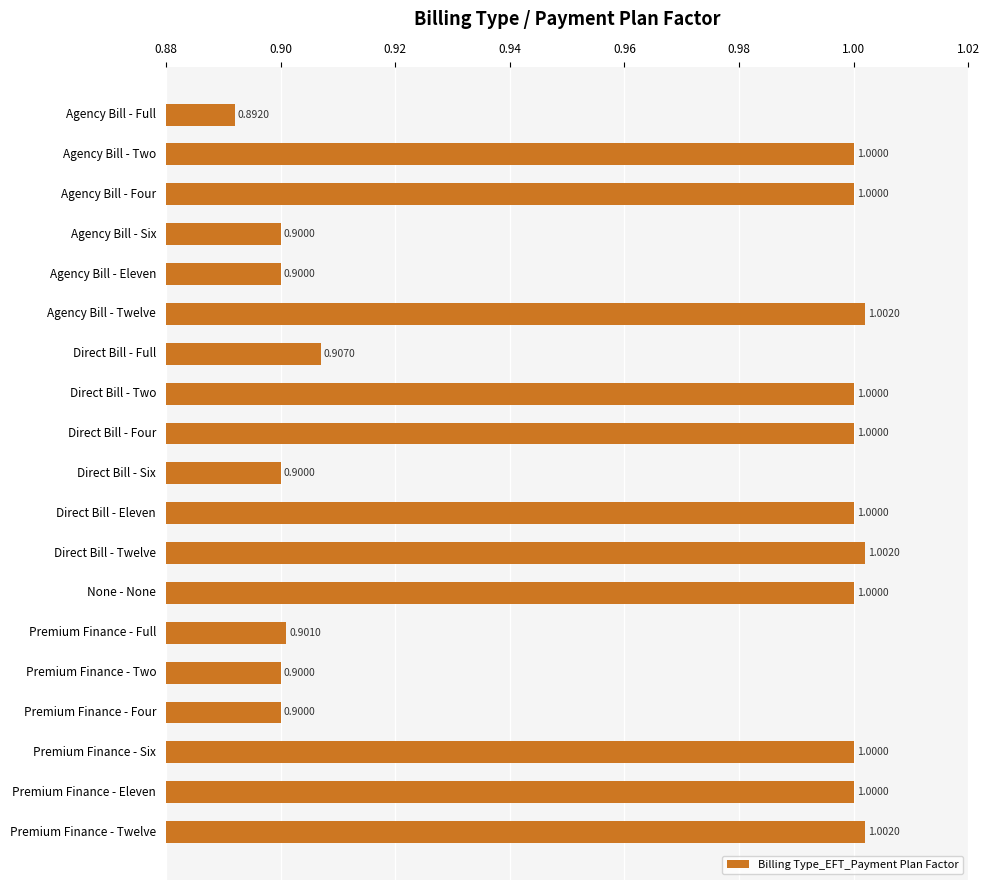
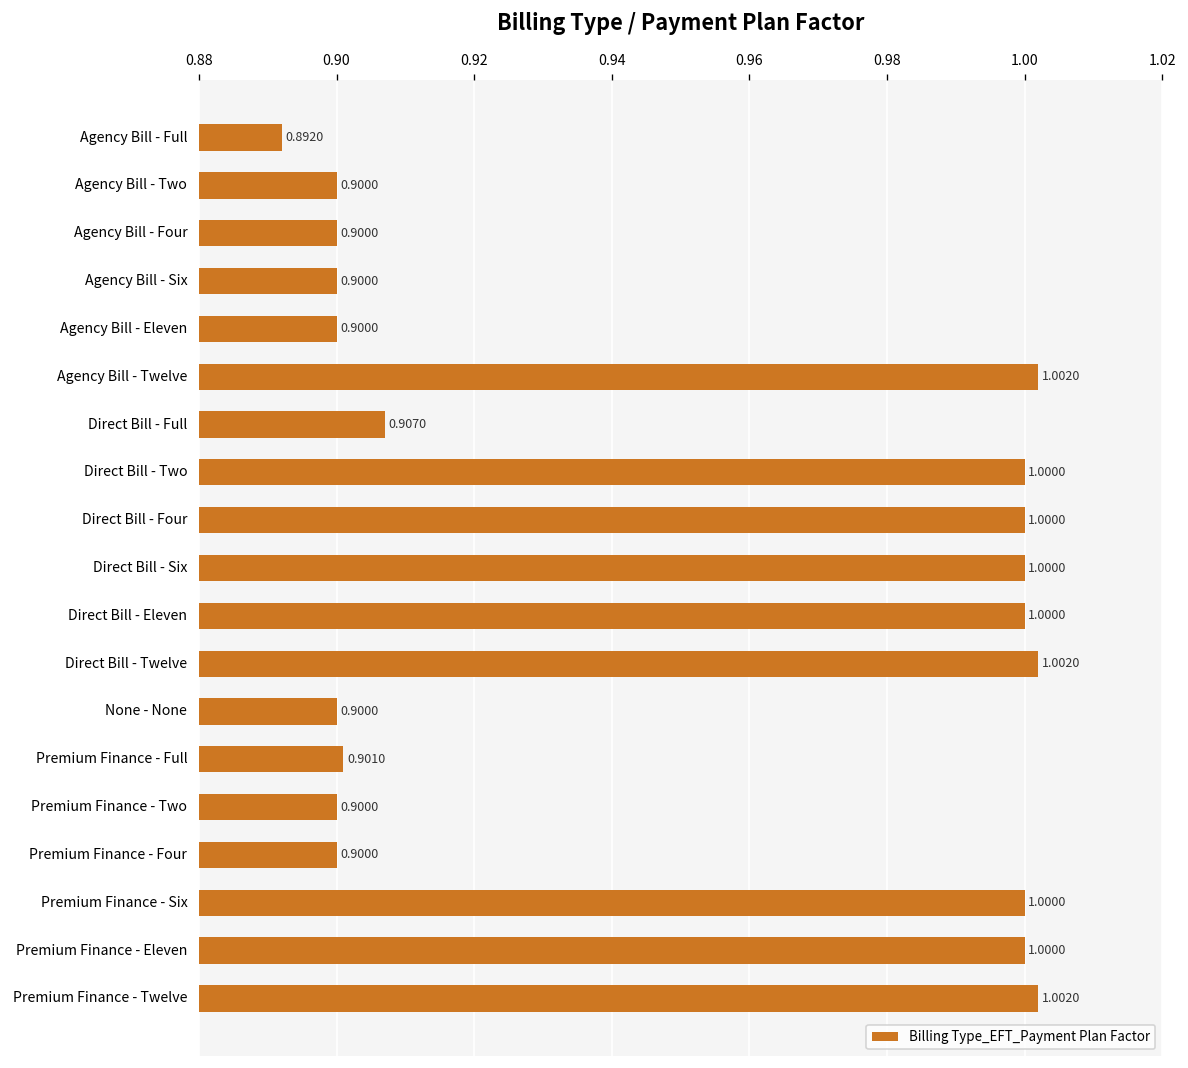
  {
    "Agency Bill - Full": 0.8920,
-   "Agency Bill - Two": 1.0000,
-   "Agency Bill - Four": 1.0000,
+   "Agency Bill - Two": 0.9000,
+   "Agency Bill - Four": 0.9000,
    "Agency Bill - Six": 0.9000,
    "Agency Bill - Eleven": 0.9000,
    "Agency Bill - Twelve": 1.0020,
    "Direct Bill - Full": 0.9070,
    "Direct Bill - Two": 1.0000,
    "Direct Bill - Four": 1.0000,
-   "Direct Bill - Six": 0.9000,
+   "Direct Bill - Six": 1.0000,
    "Direct Bill - Eleven": 1.0000,
    "Direct Bill - Twelve": 1.0020,
-   "None - None": 1.0000,
+   "None - None": 0.9000,
    "Premium Finance - Full": 0.9010,
    "Premium Finance - Two": 0.9000,
    "Premium Finance - Four": 0.9000,
    "Premium Finance - Six": 1.0000,
    "Premium Finance - Eleven": 1.0000,
    "Premium Finance - Twelve": 1.0020
  }
